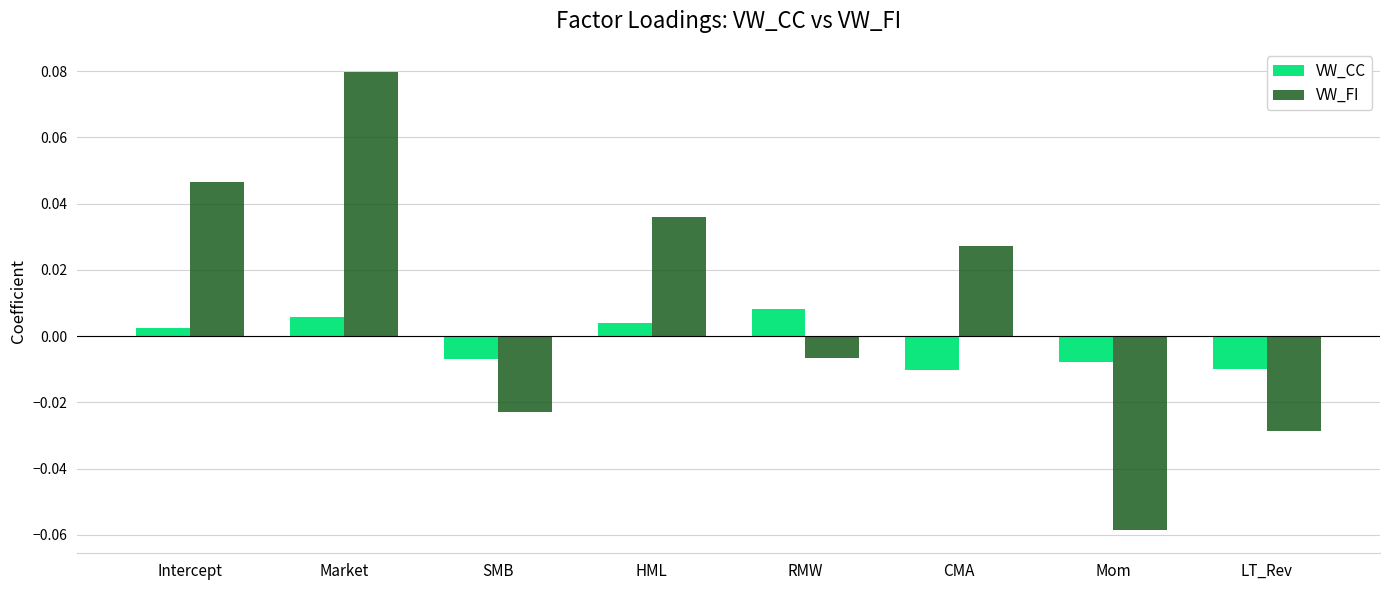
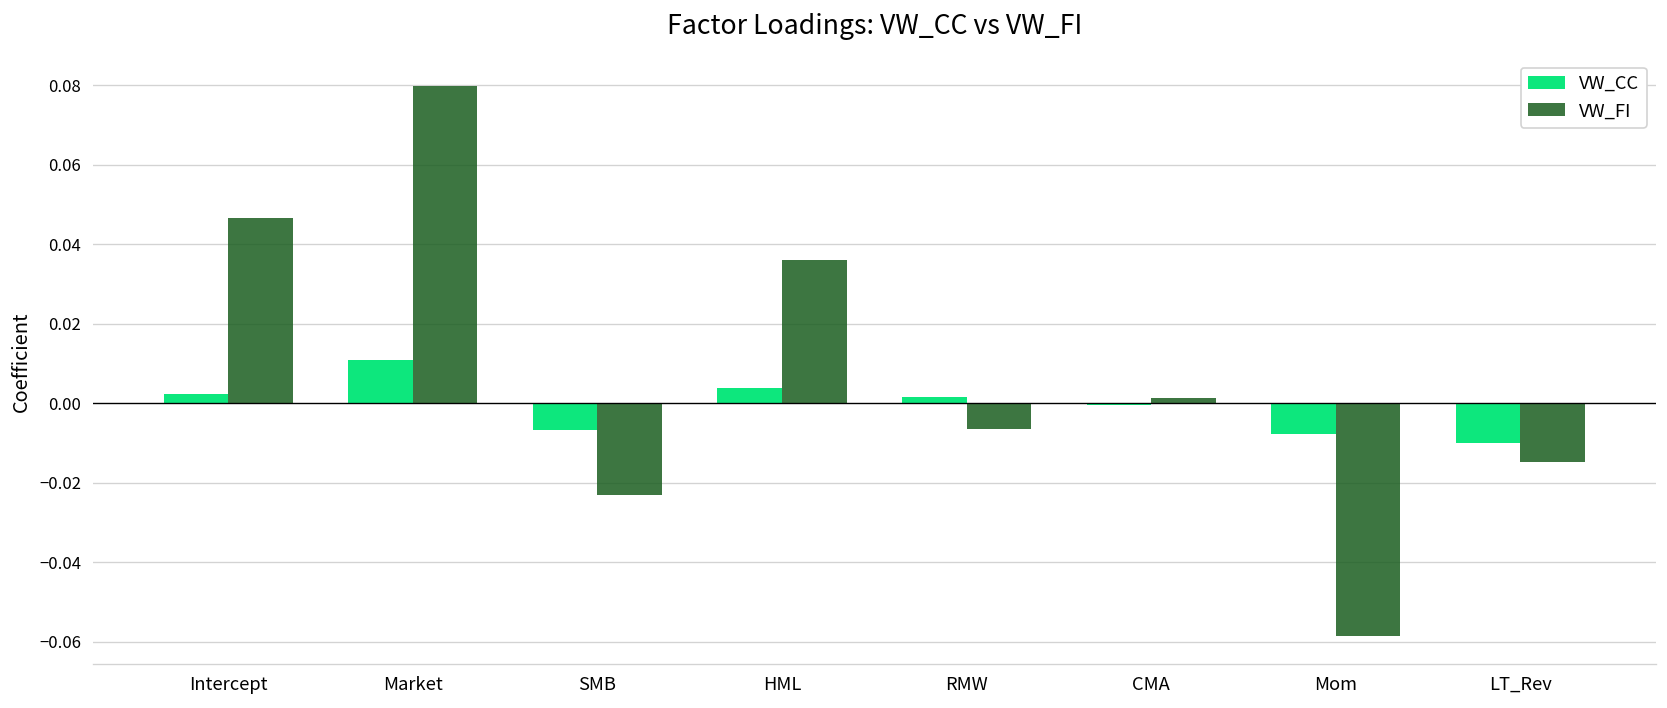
  {
    "VW_CC": {
      "Intercept": 0.002,
-     "Market": 0.006,
+     "Market": 0.011,
      "SMB": -0.007,
      "HML": 0.004,
-     "RMW": 0.008,
-     "CMA": -0.010,
+     "RMW": 0.002,
+     "CMA": 0.000,
      "Mom": -0.008,
      "LT_Rev": -0.010
    },
    "VW_FI": {
      "Intercept": 0.047,
      "Market": 0.080,
      "SMB": -0.023,
      "HML": 0.036,
      "RMW": -0.006,
-     "CMA": 0.027,
+     "CMA": 0.001,
      "Mom": -0.059,
-     "LT_Rev": -0.029
+     "LT_Rev": -0.015
    }
  }
